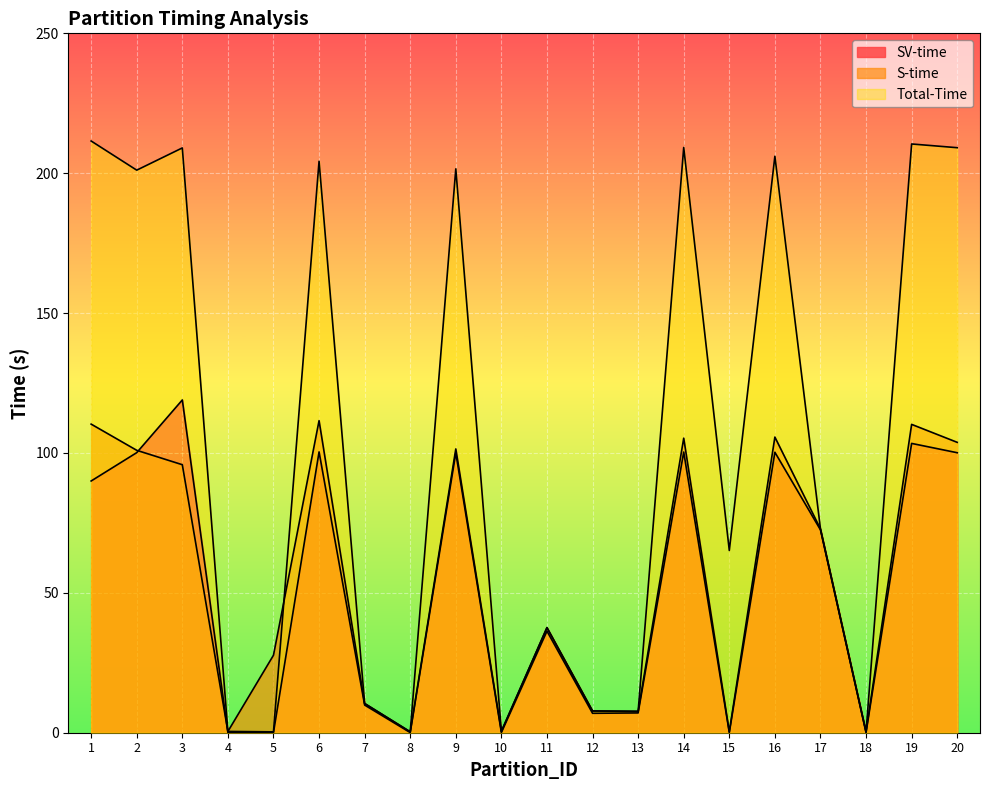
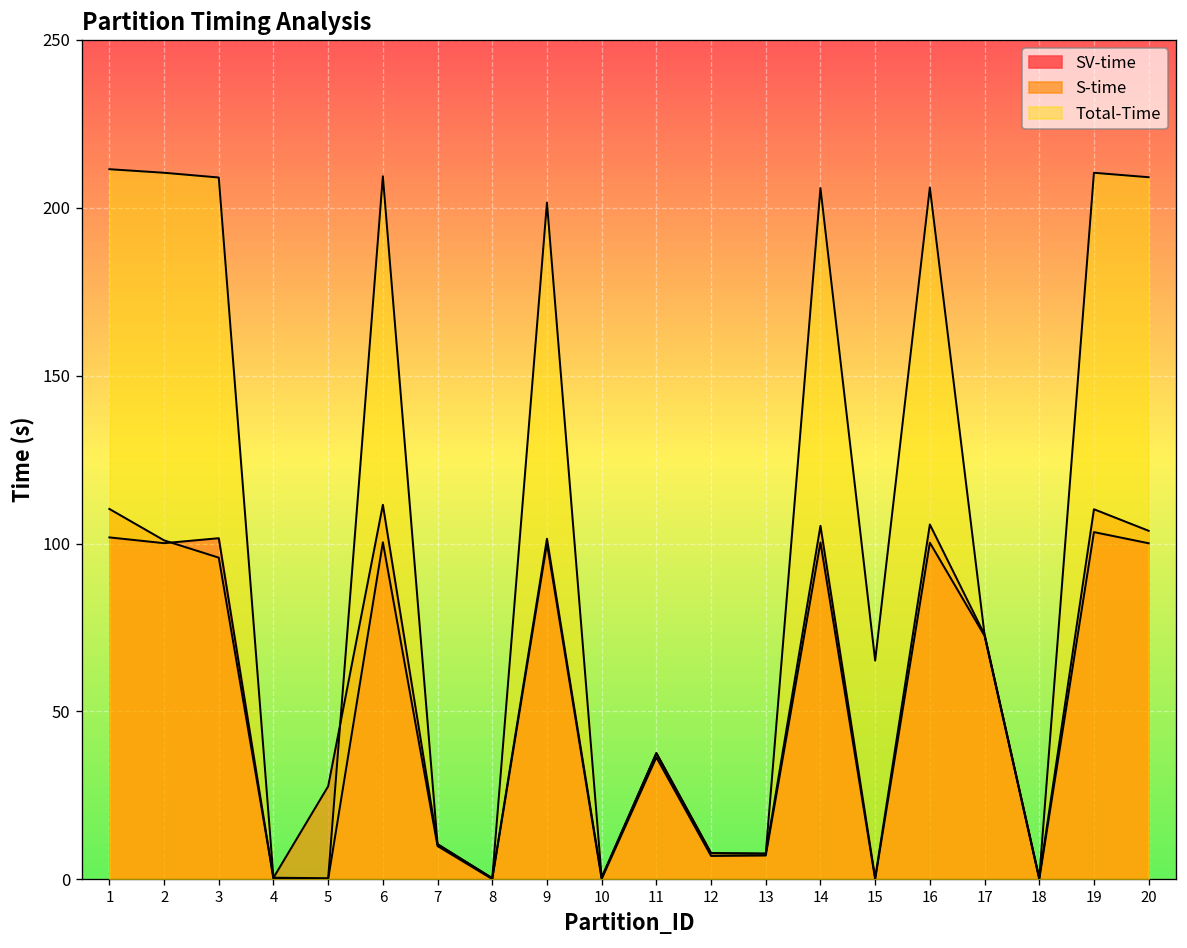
  {
    "SV-time": {
-     "1": 90,
-     "3": 119,
+     "1": 102,
+     "3": 102,
      "6": 100,
      "9": 100,
      "11": 36,
      "14": 100,
      "16": 100,
      "19": 103,
      "20": 100
    },
    "S-time": {
      "1": 110,
      "3": 96,
      "5": 28,
      "6": 112,
      "9": 101,
      "14": 105,
      "16": 106,
      "19": 110,
      "20": 104
    },
    "Total-Time": {
      "1": 212,
-     "2": 201,
+     "2": 210,
      "3": 209,
-     "6": 204,
+     "6": 209,
      "9": 202,
-     "14": 209,
+     "14": 206,
      "15": 65,
      "16": 206,
      "19": 210,
      "20": 209
    }
  }
